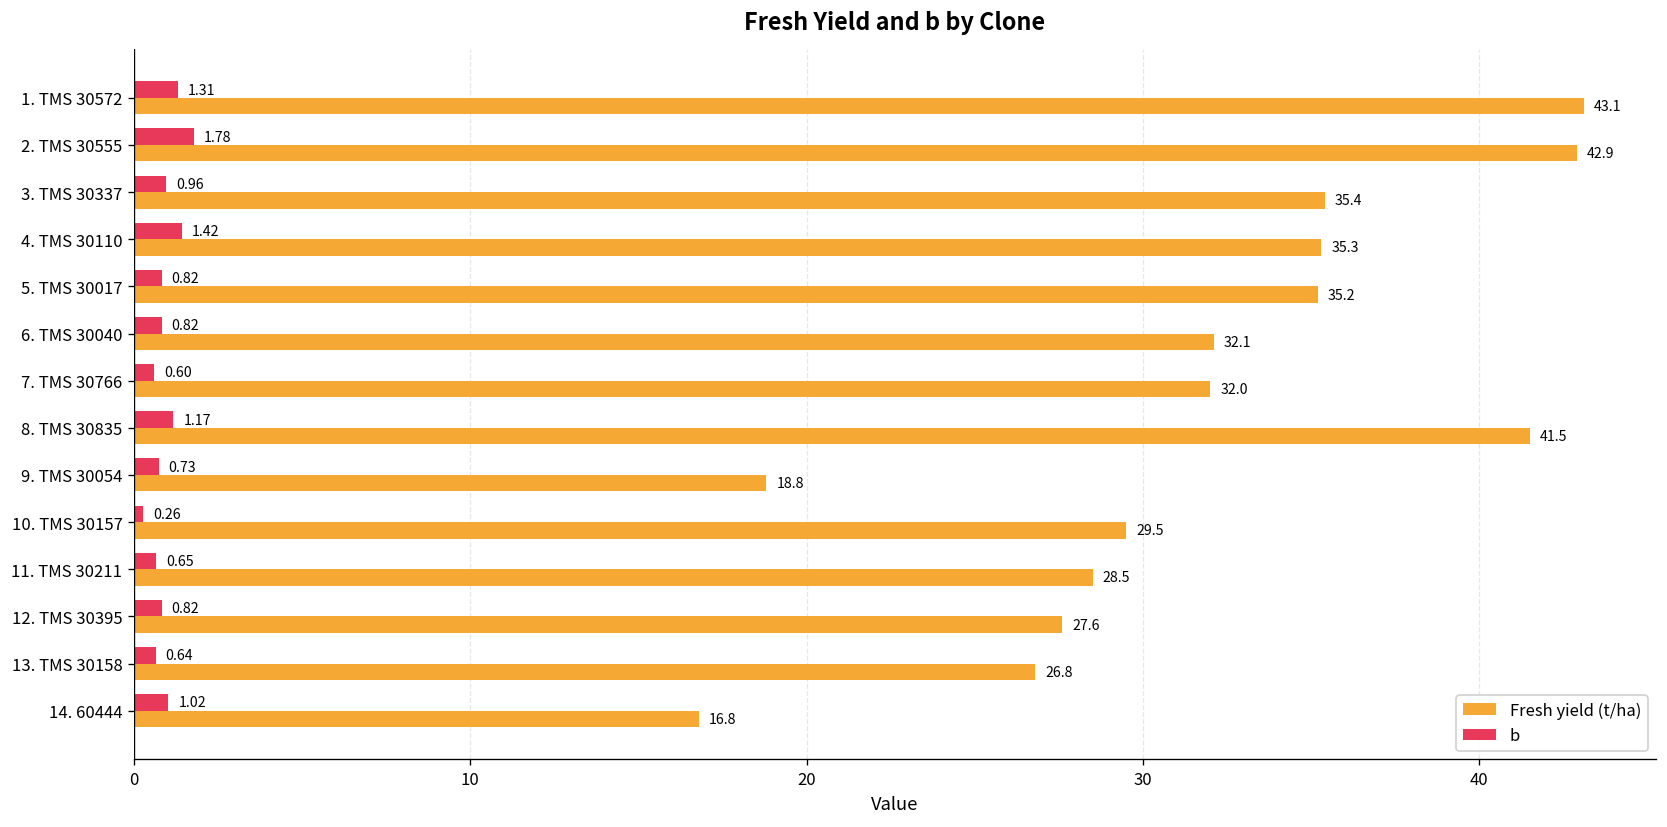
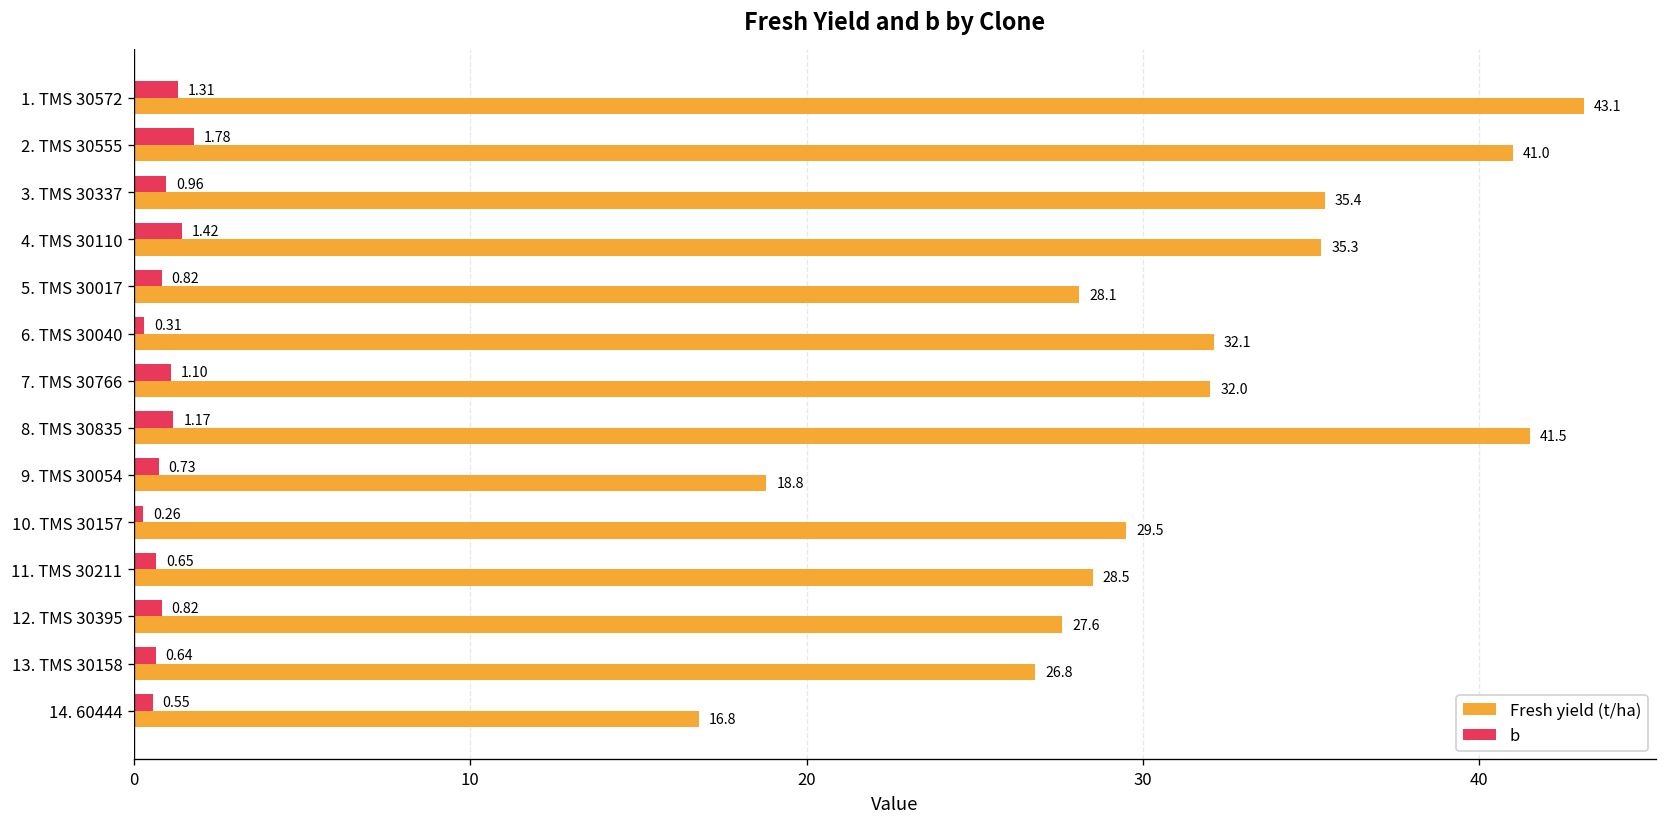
  {
    "Fresh yield (t/ha)": {
      "1. TMS 30572": 43.1,
-     "2. TMS 30555": 42.9,
+     "2. TMS 30555": 41.0,
      "3. TMS 30337": 35.4,
      "4. TMS 30110": 35.3,
-     "5. TMS 30017": 35.2,
+     "5. TMS 30017": 28.1,
      "6. TMS 30040": 32.1,
      "7. TMS 30766": 32.0,
      "8. TMS 30835": 41.5,
      "9. TMS 30054": 18.8,
      "10. TMS 30157": 29.5,
      "11. TMS 30211": 28.5,
      "12. TMS 30395": 27.6,
      "13. TMS 30158": 26.8,
      "14. 60444": 16.8
    },
    "b": {
      "1. TMS 30572": 1.31,
      "2. TMS 30555": 1.78,
      "3. TMS 30337": 0.96,
      "4. TMS 30110": 1.42,
      "5. TMS 30017": 0.82,
-     "6. TMS 30040": 0.82,
-     "7. TMS 30766": 0.60,
+     "6. TMS 30040": 0.31,
+     "7. TMS 30766": 1.10,
      "8. TMS 30835": 1.17,
      "9. TMS 30054": 0.73,
      "10. TMS 30157": 0.26,
      "11. TMS 30211": 0.65,
      "12. TMS 30395": 0.82,
      "13. TMS 30158": 0.64,
-     "14. 60444": 1.02
+     "14. 60444": 0.55
    }
  }
